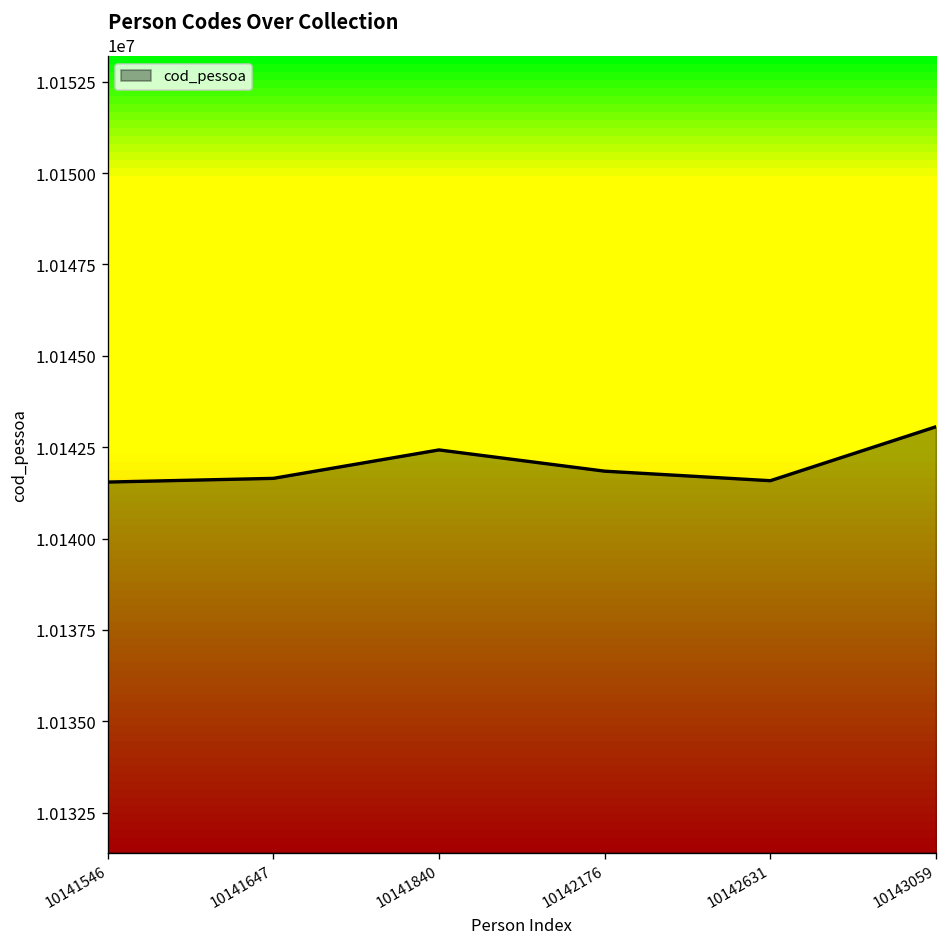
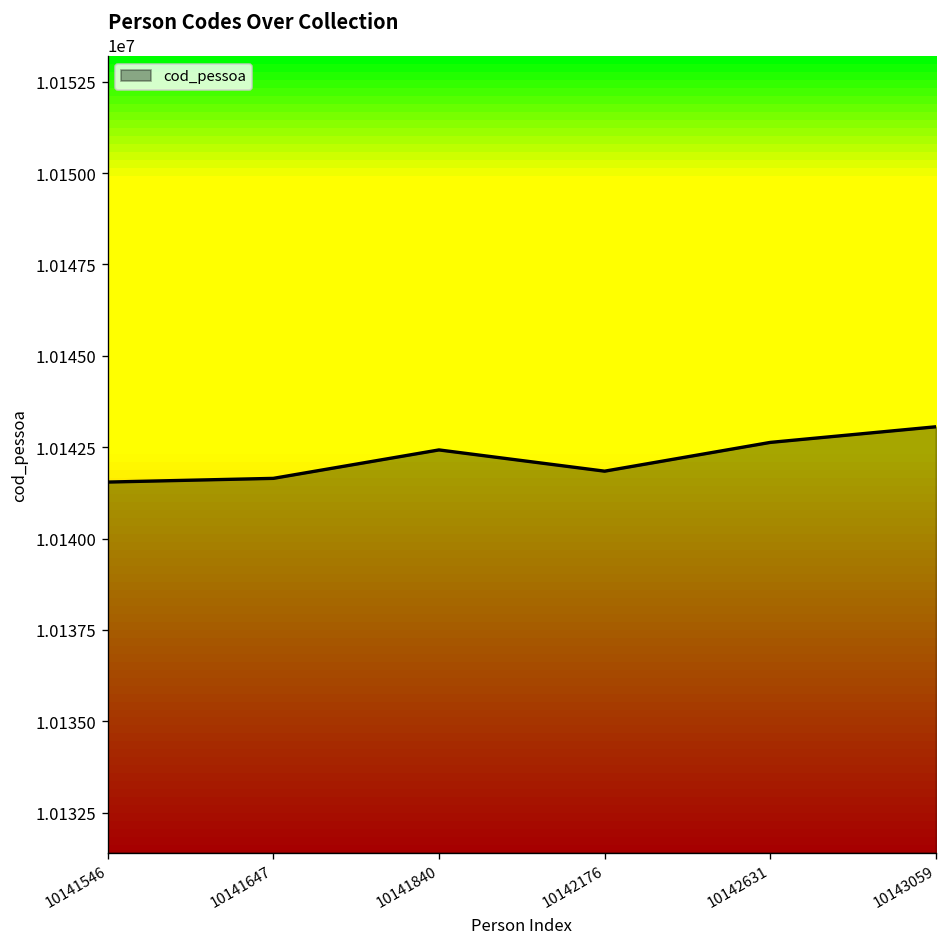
  {
    "10141546": 10141500,
    "10141647": 10141600,
    "10141840": 10142400,
    "10142176": 10141800,
-   "10142631": 10141600,
+   "10142631": 10142600,
    "10143059": 10143100
  }
